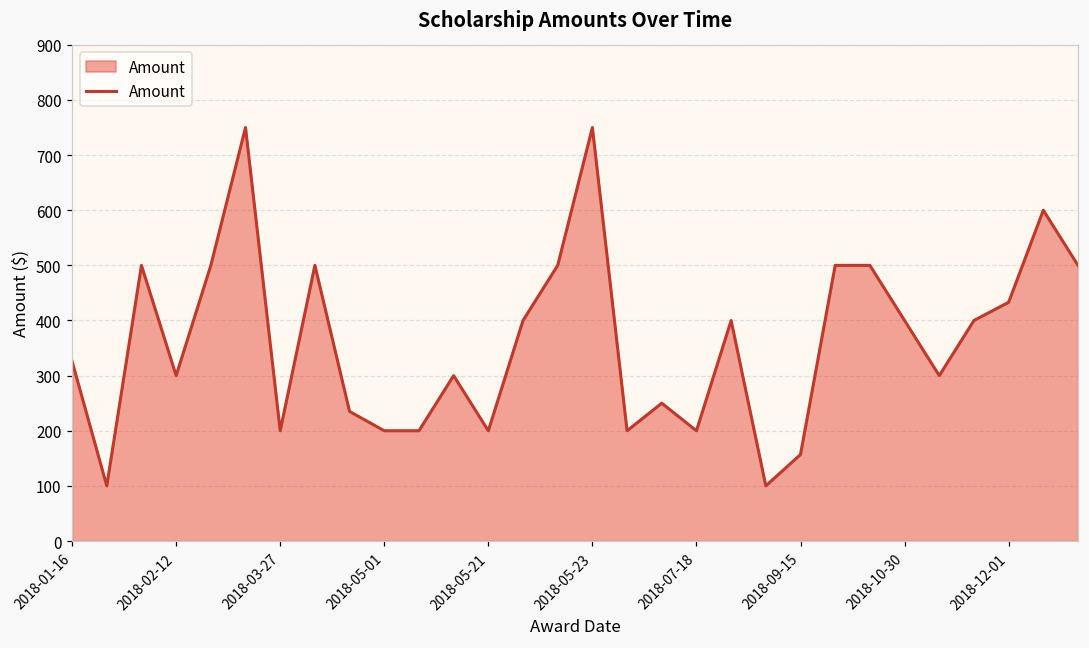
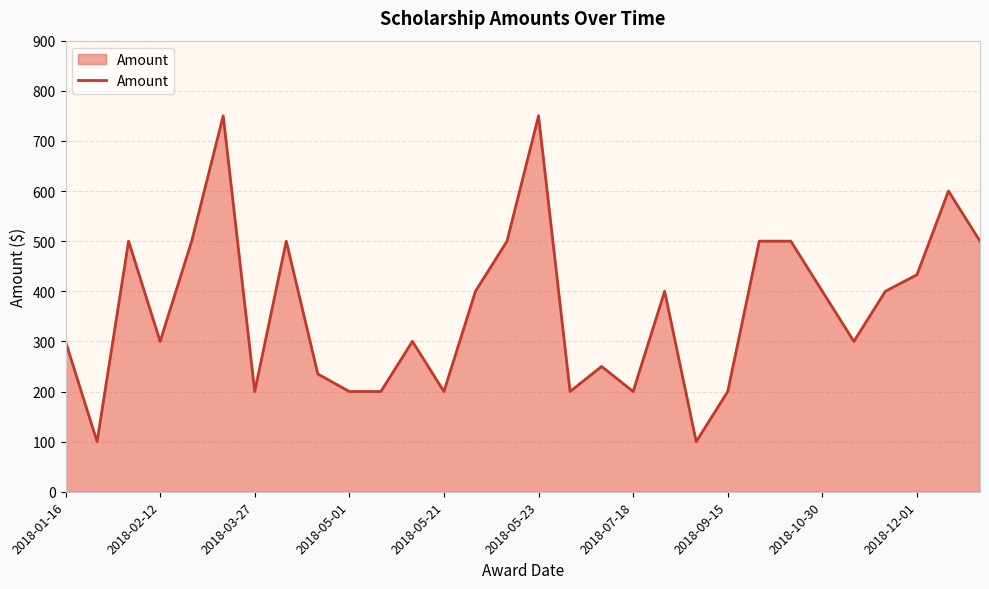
  {
-   "2018-01-16": 330,
+   "2018-01-16": 300,
    "2018-02-12": 300,
    "2018-03-27": 200,
    "2018-05-01": 200,
    "2018-05-21": 200,
    "2018-07-18": 200,
-   "2018-09-15": 160,
+   "2018-09-15": 200,
    "2018-10-30": 400,
    "2018-12-01": 430
  }
